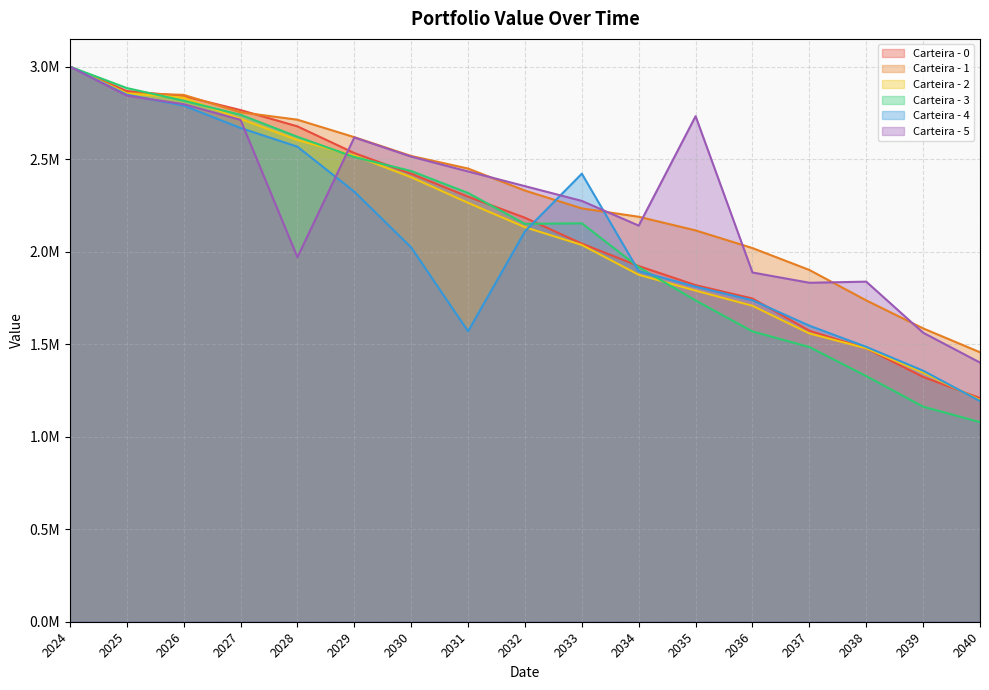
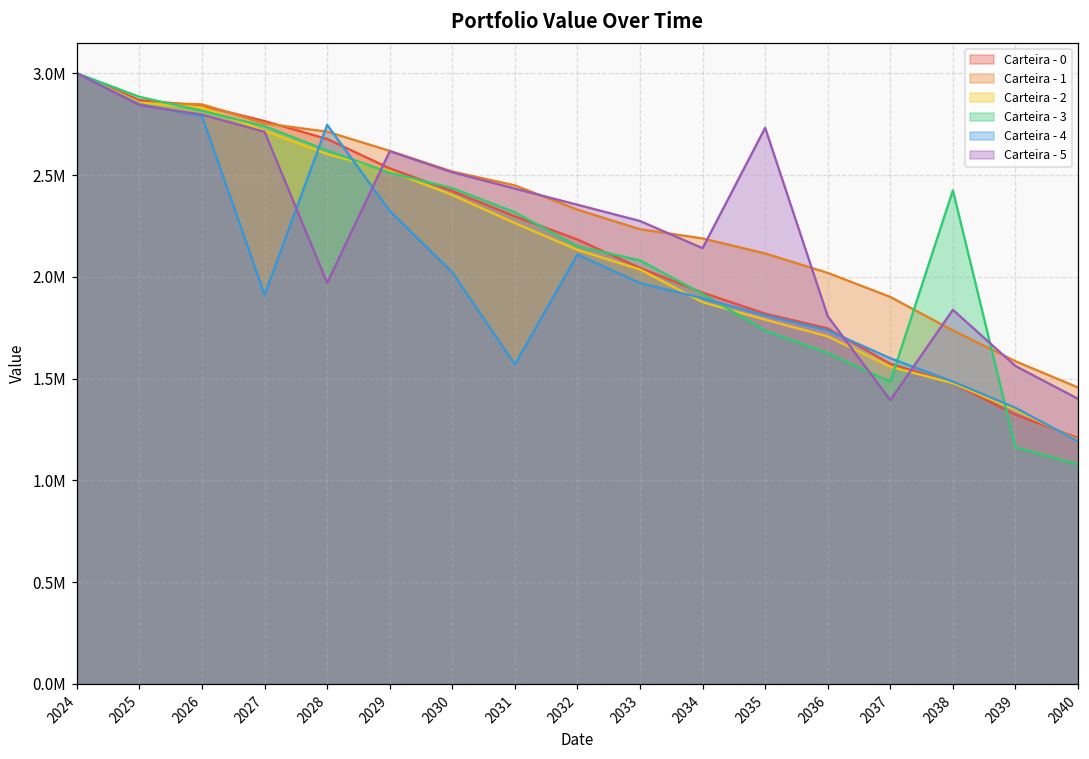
  {
    "Carteira - 3": {
      "2025": 2880000,
      "2026": 2820000,
      "2028": 2620000,
      "2030": 2440000,
      "2031": 2320000,
      "2032": 2150000,
-     "2033": 2150000,
+     "2033": 2080000,
      "2035": 1740000,
-     "2036": 1570000,
+     "2036": 1630000,
      "2037": 1480000,
-     "2038": 1330000,
+     "2038": 2420000,
      "2039": 1160000,
      "2040": 1080000
    },
    "Carteira - 4": {
-     "2027": 2670000,
-     "2028": 2570000,
+     "2027": 1910000,
+     "2028": 2750000,
      "2029": 2320000,
      "2030": 2020000,
      "2031": 1570000,
      "2032": 2110000,
-     "2033": 2420000,
+     "2033": 1970000,
      "2034": 1890000,
      "2037": 1600000
    },
    "Carteira - 5": {
      "2028": 1970000,
      "2031": 2430000,
      "2032": 2350000,
      "2033": 2270000,
      "2034": 2140000,
      "2035": 2730000,
-     "2036": 1890000,
-     "2037": 1830000,
+     "2036": 1810000,
+     "2037": 1390000,
      "2038": 1840000,
      "2039": 1560000,
      "2040": 1400000
    }
  }
